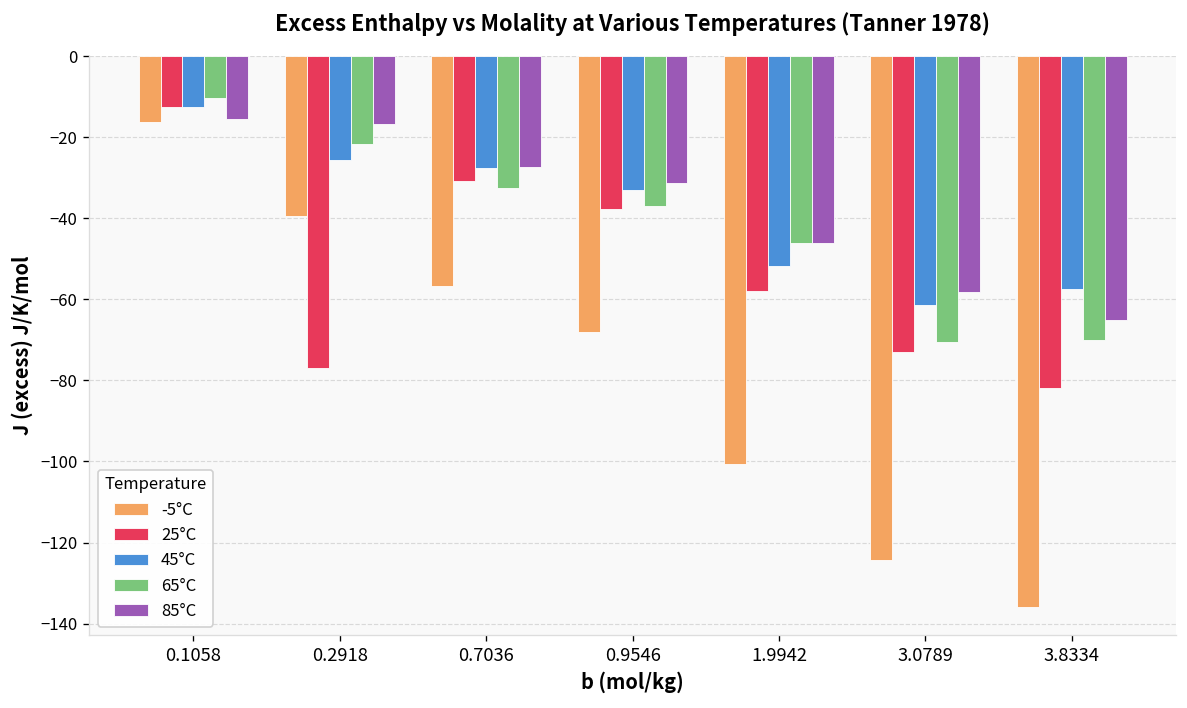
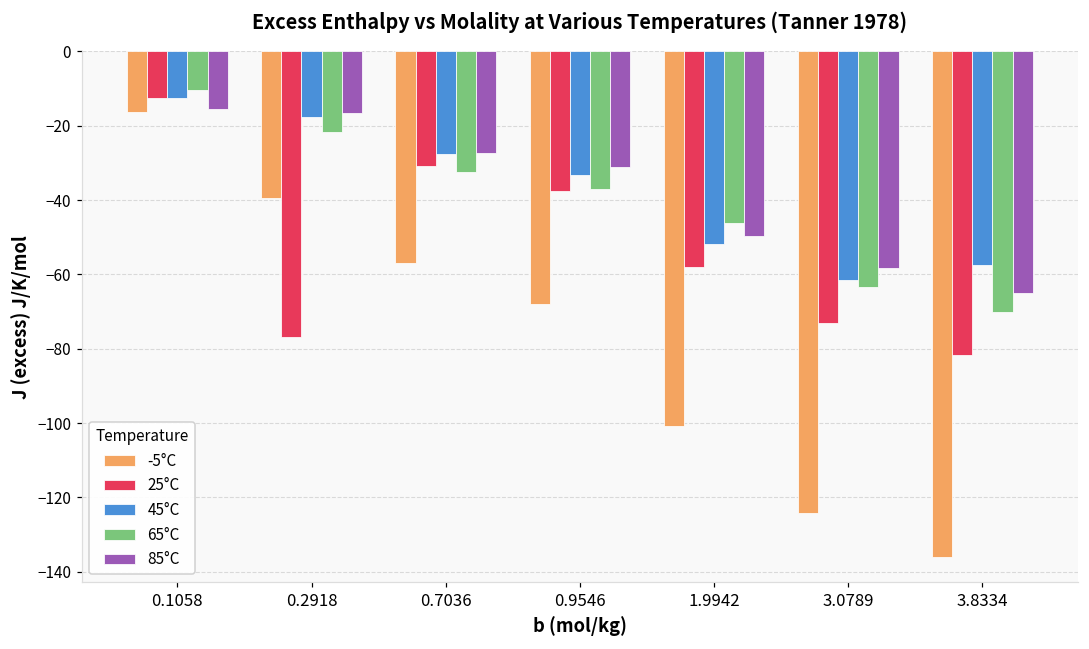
  {
    "-5°C": {
      "0.1058": -16,
      "0.2918": -40,
      "0.7036": -57,
      "0.9546": -68,
      "1.9942": -101,
      "3.0789": -124,
      "3.8334": -136
    },
    "25°C": {
      "0.1058": -13,
      "0.2918": -77,
      "0.7036": -31,
      "0.9546": -38,
      "1.9942": -58,
      "3.0789": -73,
      "3.8334": -82
    },
    "45°C": {
      "0.1058": -13,
-     "0.2918": -26,
+     "0.2918": -18,
      "0.7036": -28,
      "0.9546": -33,
      "1.9942": -52,
      "3.0789": -61,
      "3.8334": -57
    },
    "65°C": {
      "0.1058": -10,
      "0.2918": -22,
      "0.7036": -33,
      "0.9546": -37,
      "1.9942": -46,
-     "3.0789": -70,
+     "3.0789": -63,
      "3.8334": -70
    },
    "85°C": {
      "0.1058": -15,
      "0.2918": -17,
      "0.7036": -27,
      "0.9546": -31,
-     "1.9942": -46,
+     "1.9942": -50,
      "3.0789": -58,
      "3.8334": -65
    }
  }
